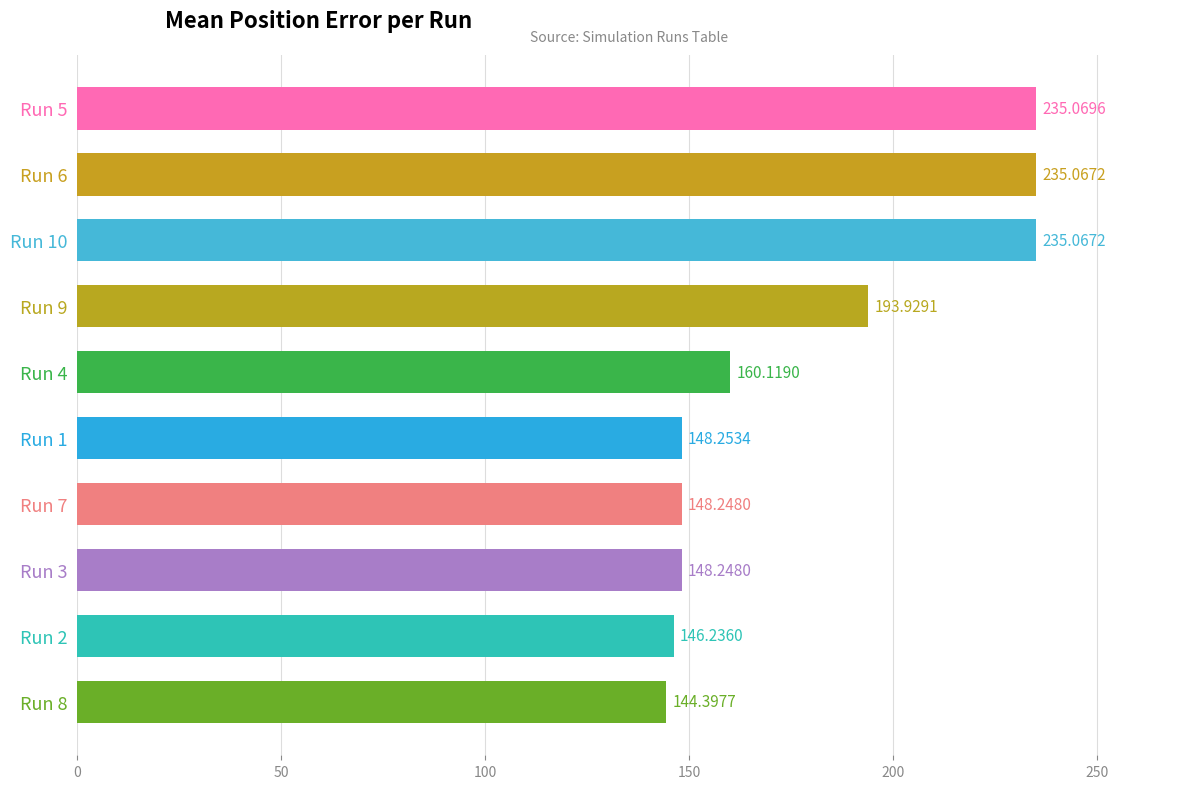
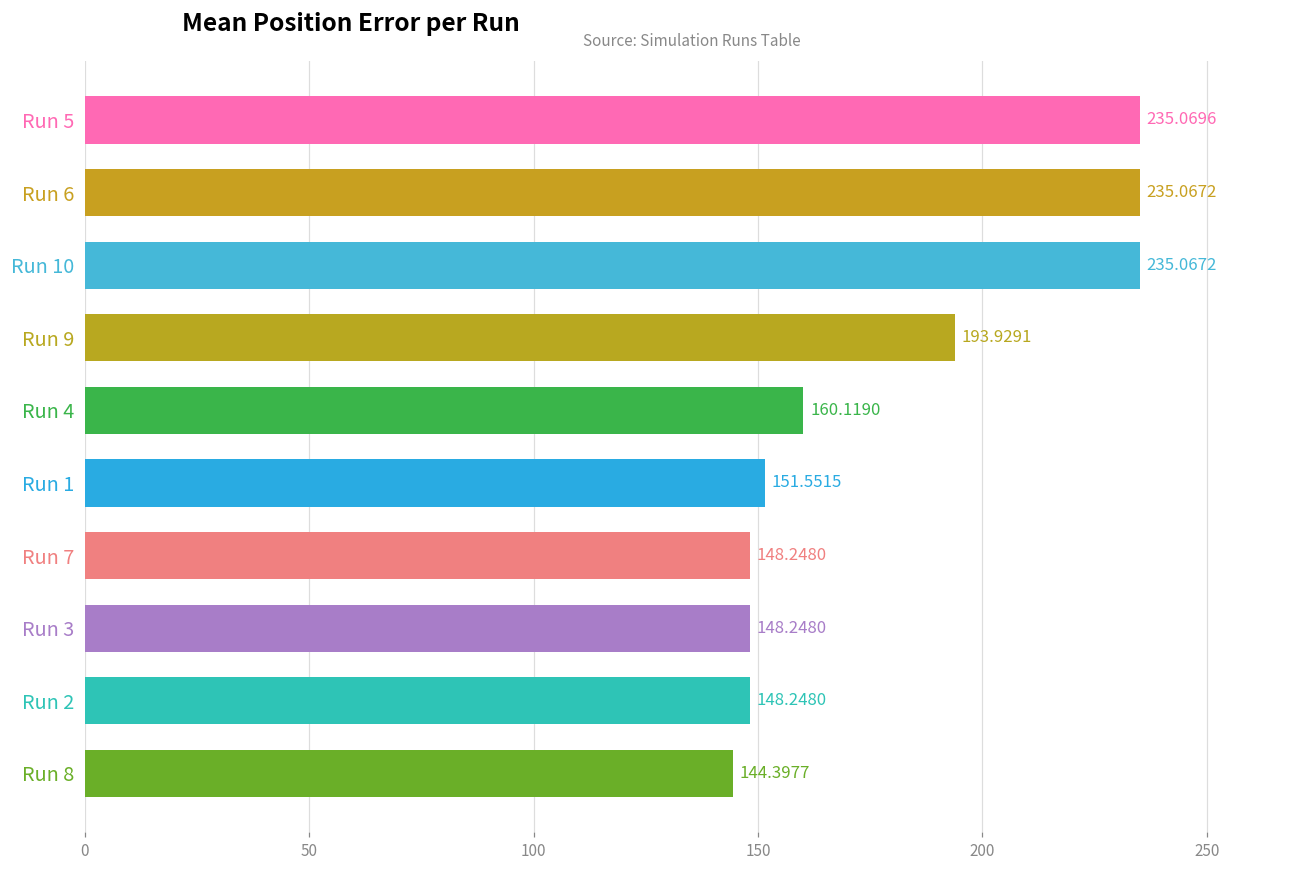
  {
    "Run 5": 235.0696,
    "Run 6": 235.0672,
    "Run 10": 235.0672,
    "Run 9": 193.9291,
    "Run 4": 160.1190,
-   "Run 1": 148.2534,
+   "Run 1": 151.5515,
    "Run 7": 148.2480,
    "Run 3": 148.2480,
-   "Run 2": 146.2360,
+   "Run 2": 148.2480,
    "Run 8": 144.3977
  }
